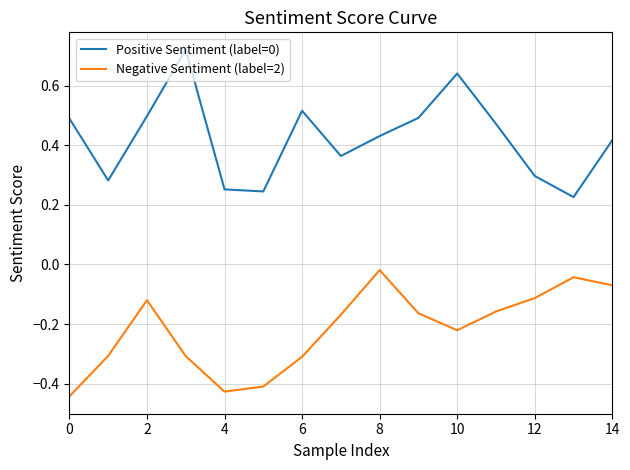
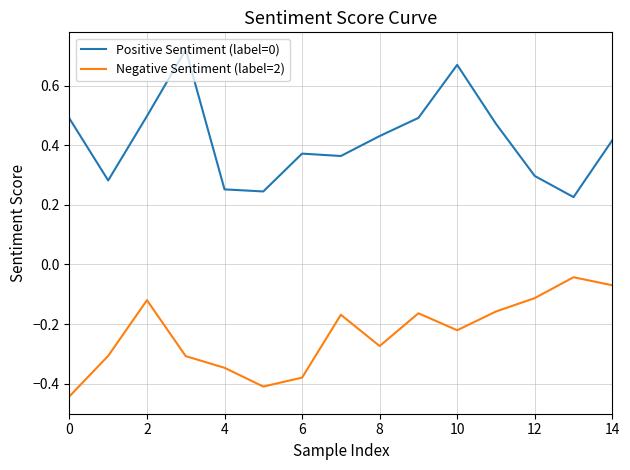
  {
    "Positive Sentiment (label=0)": {
      "0": 0.49,
      "2": 0.50,
      "4": 0.25,
-     "6": 0.52,
+     "6": 0.37,
      "8": 0.43,
-     "10": 0.64,
+     "10": 0.67,
      "12": 0.30,
      "14": 0.42
    },
    "Negative Sentiment (label=2)": {
      "0": -0.44,
      "2": -0.12,
-     "4": -0.43,
-     "6": -0.31,
-     "8": -0.02,
+     "4": -0.35,
+     "6": -0.38,
+     "8": -0.27,
      "10": -0.22,
      "12": -0.11,
      "14": -0.07
    }
  }
